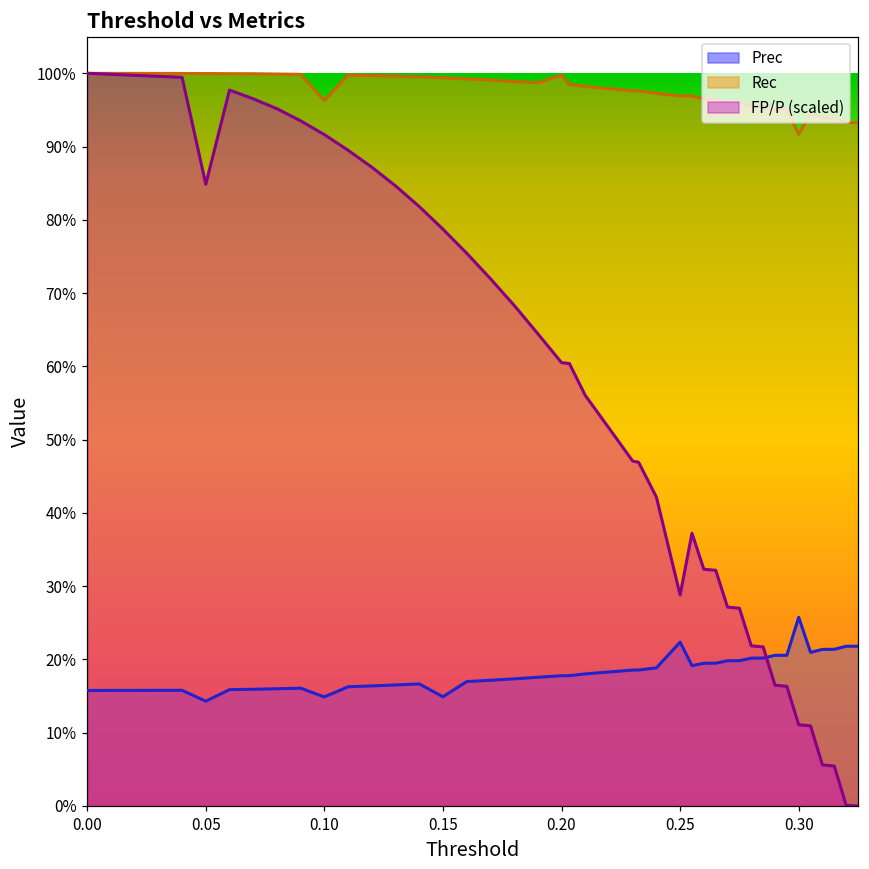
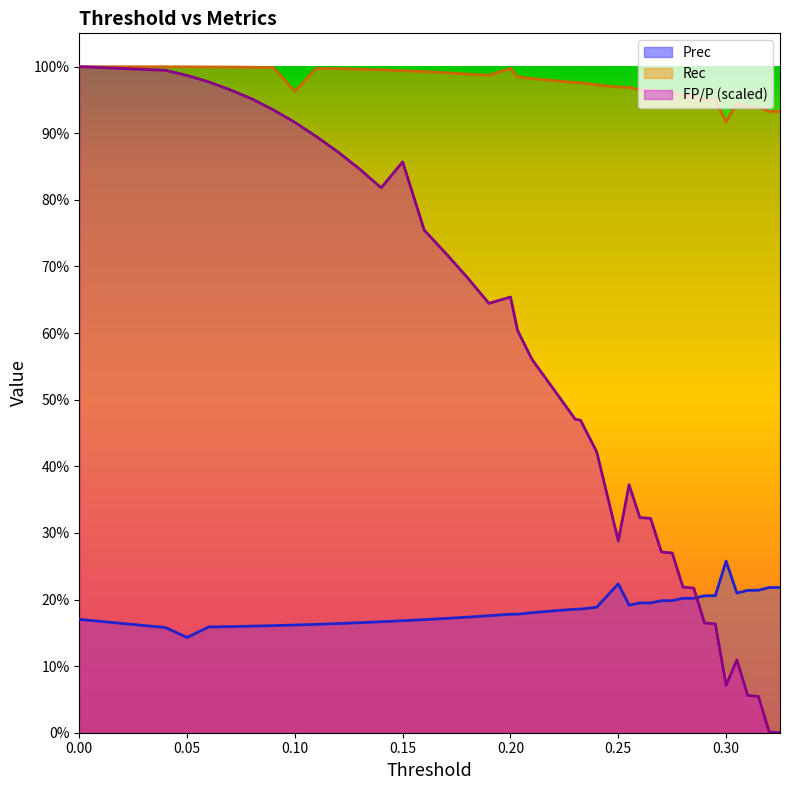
  {
    "Prec": {
-     "0.00": "16%",
+     "0.00": "17%",
      "0.05": "14%",
-     "0.10": "15%",
-     "0.15": "15%",
+     "0.10": "16%",
+     "0.15": "17%",
      "0.20": "18%",
      "0.25": "22%",
      "0.30": "26%"
    },
    "Rec": {
      "0.05": "100%",
      "0.10": "96%",
      "0.15": "99%",
      "0.20": "100%",
      "0.25": "97%",
      "0.30": "92%"
    },
    "FP/P (scaled)": {
-     "0.05": "85%",
+     "0.05": "99%",
      "0.10": "92%",
-     "0.15": "79%",
-     "0.20": "61%",
+     "0.15": "86%",
+     "0.20": "65%",
      "0.25": "29%",
-     "0.30": "11%"
+     "0.30": "7%"
    }
  }
